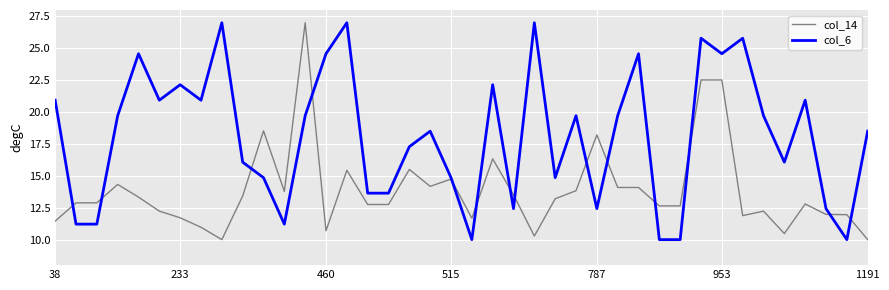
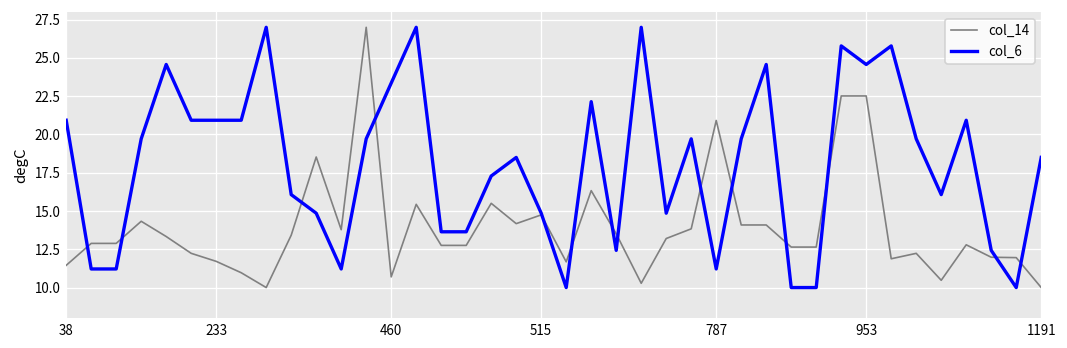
  {
    "col_14": {
      "233": 11.7,
      "460": 10.7,
-     "787": 18.2,
+     "787": 20.9,
      "953": 22.5,
      "1191": 10.0
    },
    "col_6": {
-     "233": 22.1,
-     "460": 24.6,
-     "787": 12.4,
+     "233": 20.9,
+     "460": 23.4,
+     "787": 11.2,
      "953": 24.6,
      "1191": 18.5
    }
  }
